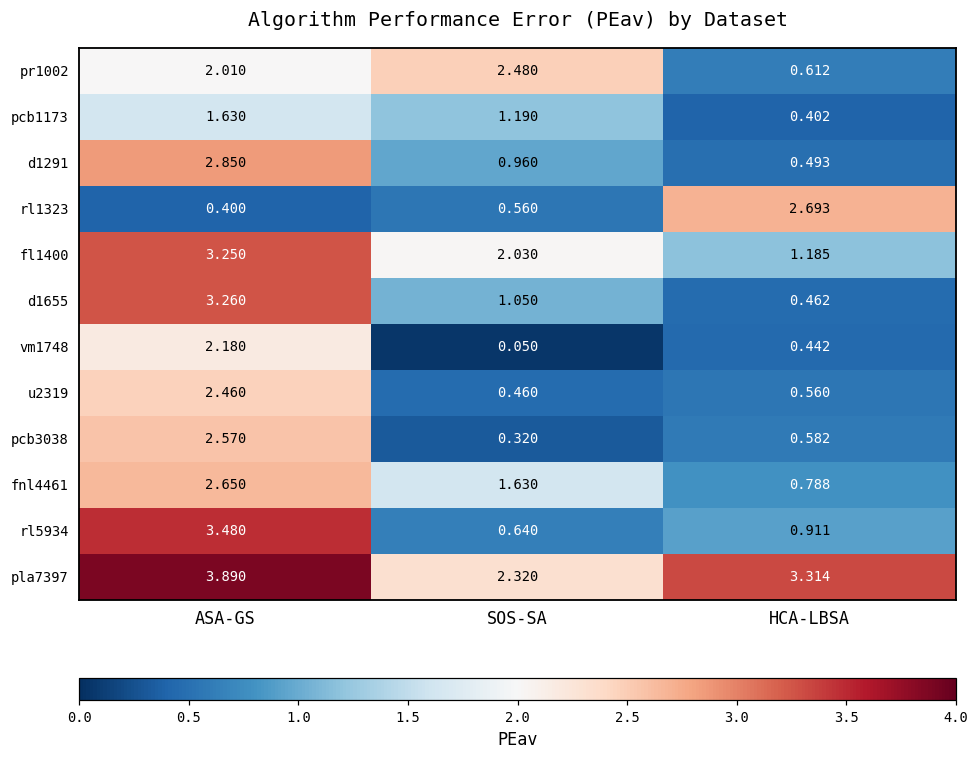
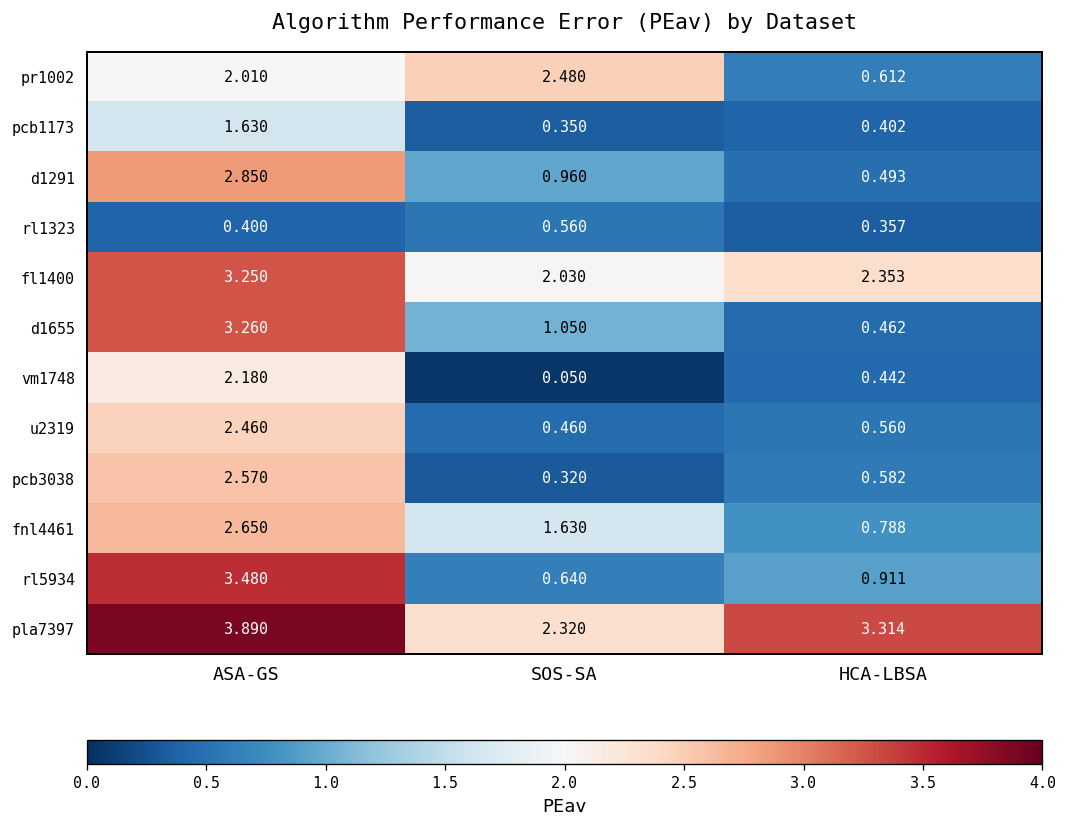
  {
    "pr1002": {
      "ASA-GS": 2.010,
      "SOS-SA": 2.480,
      "HCA-LBSA": 0.612
    },
    "pcb1173": {
      "ASA-GS": 1.630,
-     "SOS-SA": 1.190,
+     "SOS-SA": 0.350,
      "HCA-LBSA": 0.402
    },
    "d1291": {
      "ASA-GS": 2.850,
      "SOS-SA": 0.960,
      "HCA-LBSA": 0.493
    },
    "rl1323": {
      "ASA-GS": 0.400,
      "SOS-SA": 0.560,
-     "HCA-LBSA": 2.693
+     "HCA-LBSA": 0.357
    },
    "fl1400": {
      "ASA-GS": 3.250,
      "SOS-SA": 2.030,
-     "HCA-LBSA": 1.185
+     "HCA-LBSA": 2.353
    },
    "d1655": {
      "ASA-GS": 3.260,
      "SOS-SA": 1.050,
      "HCA-LBSA": 0.462
    },
    "vm1748": {
      "ASA-GS": 2.180,
      "SOS-SA": 0.050,
      "HCA-LBSA": 0.442
    },
    "u2319": {
      "ASA-GS": 2.460,
      "SOS-SA": 0.460,
      "HCA-LBSA": 0.560
    },
    "pcb3038": {
      "ASA-GS": 2.570,
      "SOS-SA": 0.320,
      "HCA-LBSA": 0.582
    },
    "fnl4461": {
      "ASA-GS": 2.650,
      "SOS-SA": 1.630,
      "HCA-LBSA": 0.788
    },
    "rl5934": {
      "ASA-GS": 3.480,
      "SOS-SA": 0.640,
      "HCA-LBSA": 0.911
    },
    "pla7397": {
      "ASA-GS": 3.890,
      "SOS-SA": 2.320,
      "HCA-LBSA": 3.314
    }
  }
